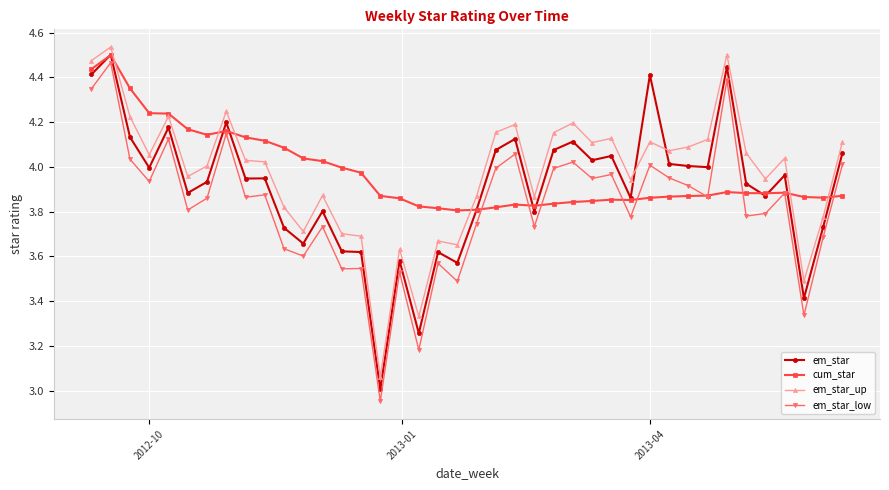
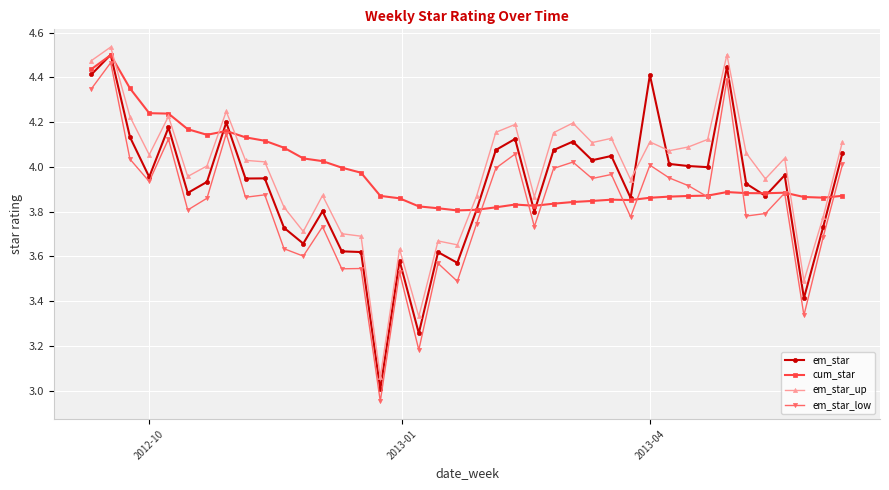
  {
    "em_star": {
-     "2012-10": 4.00,
+     "2012-10": 3.96,
      "2013-04": 4.41
    },
    "em_star_up": {
      "2012-10": 4.05,
      "2013-04": 4.11
    }
  }
